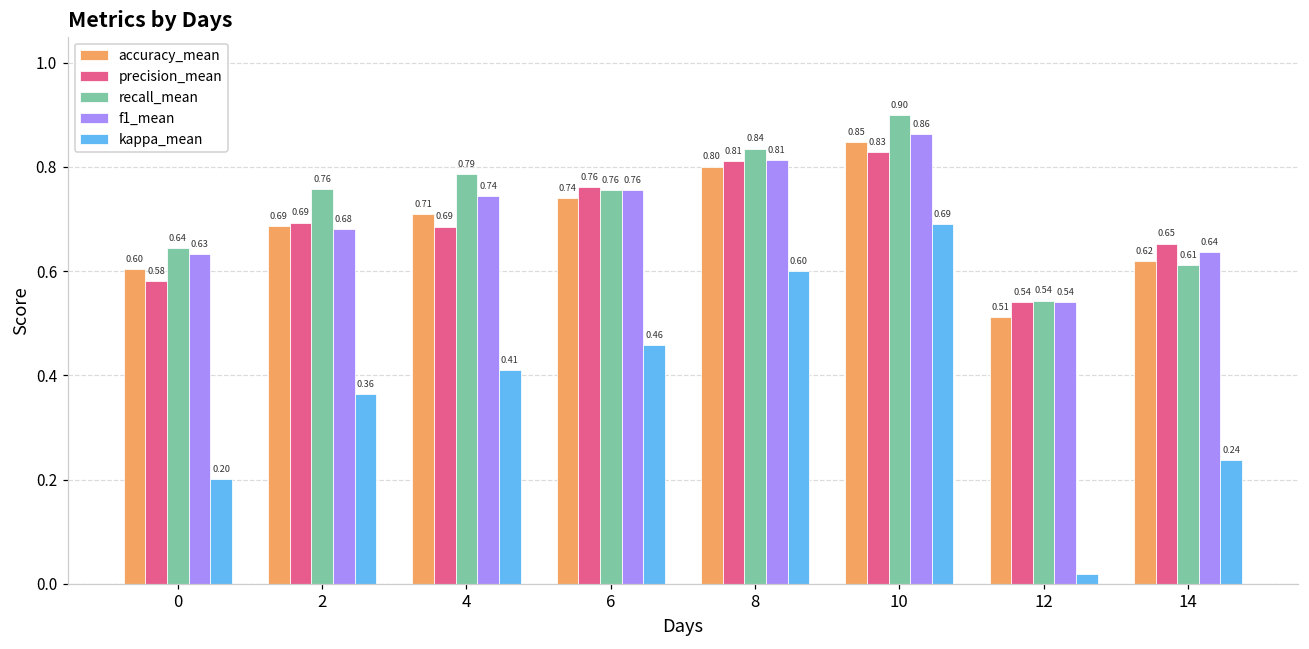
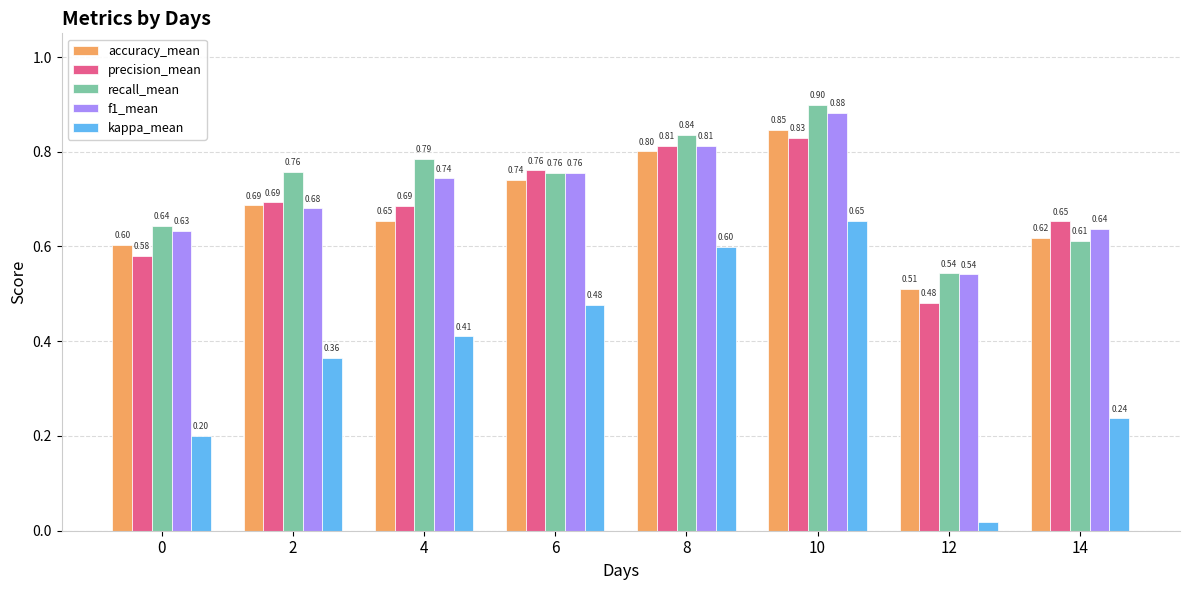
  {
    "accuracy_mean": {
      "0": 0.60,
      "2": 0.69,
-     "4": 0.71,
+     "4": 0.65,
      "6": 0.74,
      "8": 0.80,
      "10": 0.85,
      "12": 0.51,
      "14": 0.62
    },
    "precision_mean": {
      "0": 0.58,
      "2": 0.69,
      "4": 0.69,
      "6": 0.76,
      "8": 0.81,
      "10": 0.83,
-     "12": 0.54,
+     "12": 0.48,
      "14": 0.65
    },
    "recall_mean": {
      "0": 0.64,
      "2": 0.76,
      "4": 0.79,
      "6": 0.76,
      "8": 0.84,
      "10": 0.90,
      "12": 0.54,
      "14": 0.61
    },
    "f1_mean": {
      "0": 0.63,
      "2": 0.68,
      "4": 0.74,
      "6": 0.76,
      "8": 0.81,
-     "10": 0.86,
+     "10": 0.88,
      "12": 0.54,
      "14": 0.64
    },
    "kappa_mean": {
      "0": 0.20,
      "2": 0.36,
      "4": 0.41,
-     "6": 0.46,
+     "6": 0.48,
      "8": 0.60,
-     "10": 0.69,
+     "10": 0.65,
      "14": 0.24
    }
  }
